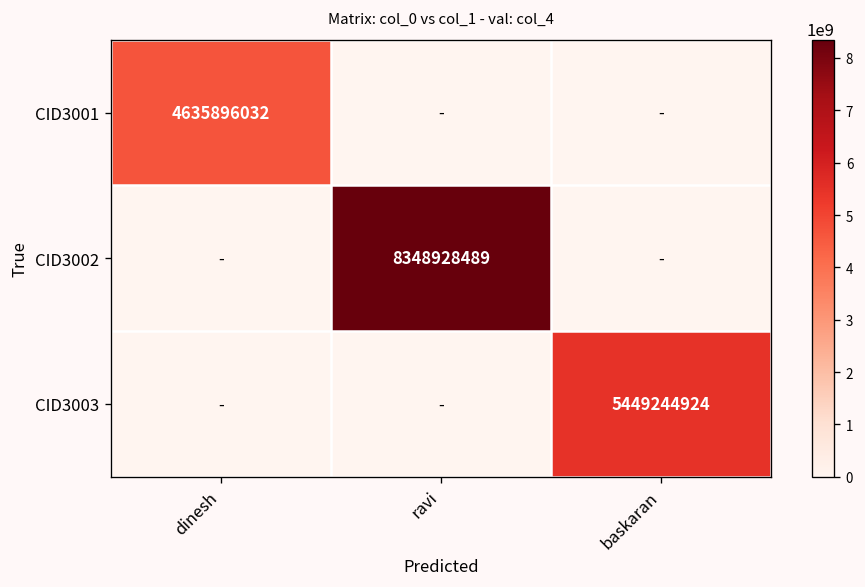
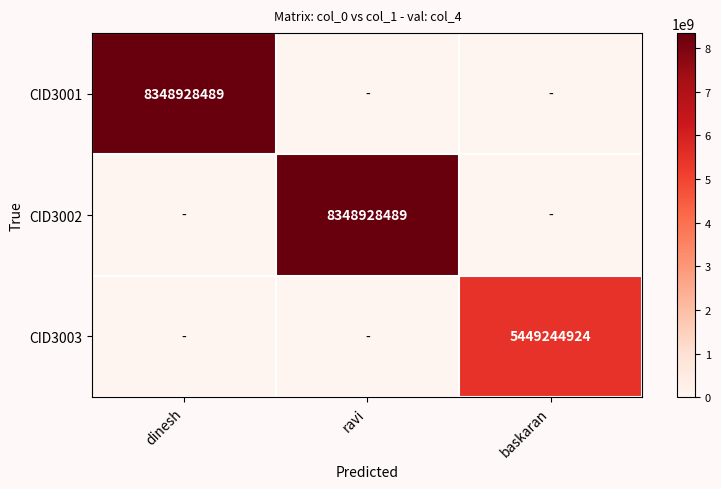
  {
    "CID3001": {
-     "dinesh": 4635896032
+     "dinesh": 8348928489
    },
    "CID3002": {
      "ravi": 8348928489
    },
    "CID3003": {
      "baskaran": 5449244924
    }
  }
